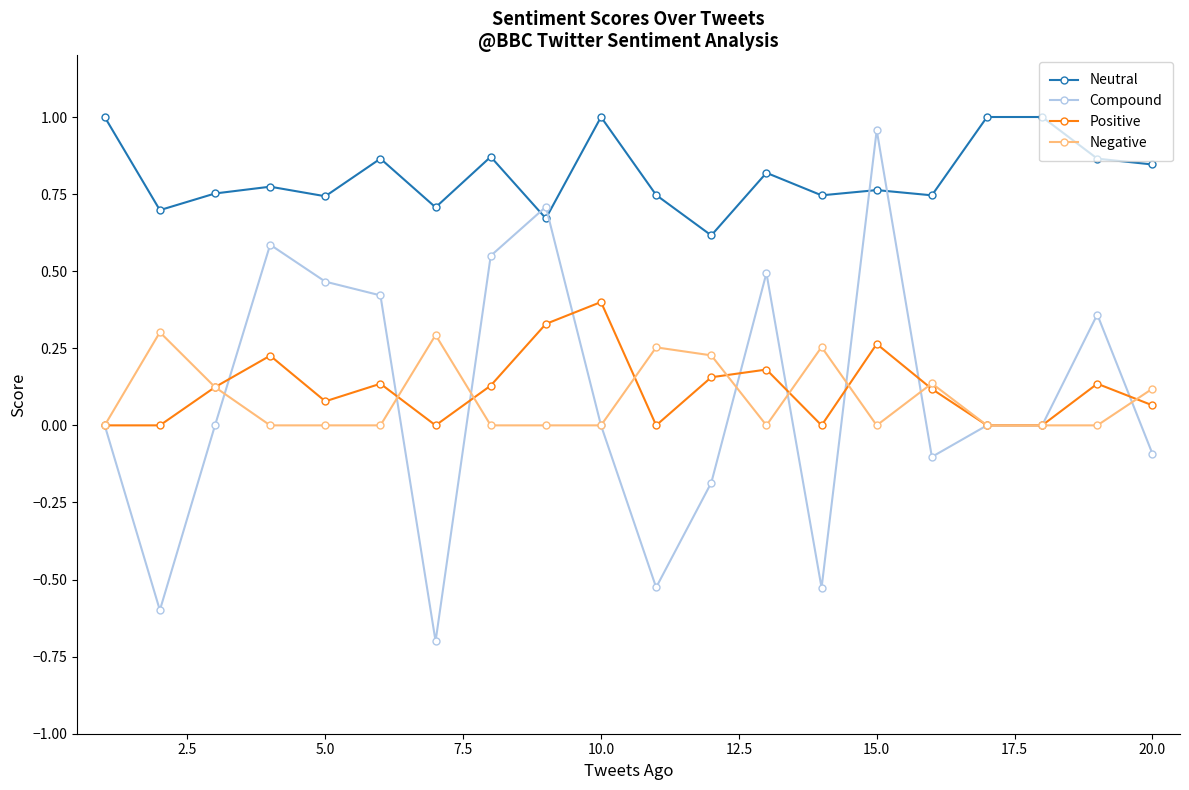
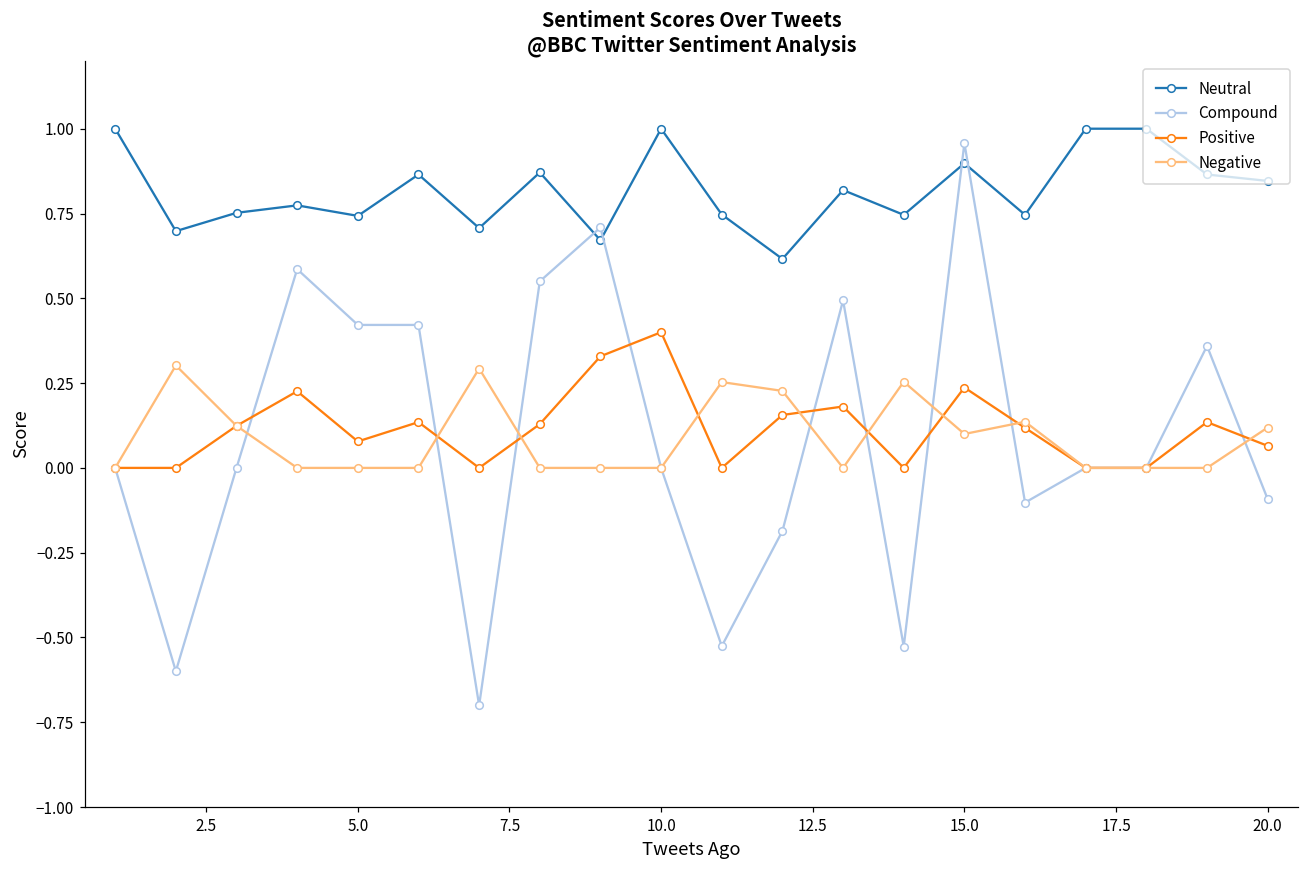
  {
    "Neutral": {
      "5.0": 0.74,
      "10.0": 1.00,
-     "15.0": 0.76,
+     "15.0": 0.90,
      "20.0": 0.85
    },
    "Compound": {
-     "5.0": 0.47,
+     "5.0": 0.42,
      "15.0": 0.96,
      "20.0": -0.09
    },
    "Positive": {
      "5.0": 0.08,
      "10.0": 0.40,
-     "15.0": 0.26,
+     "15.0": 0.24,
      "20.0": 0.07
    },
    "Negative": {
      "5.0": 0.0,
-     "15.0": 0.0,
+     "15.0": 0.1,
      "20.0": 0.12
    }
  }
